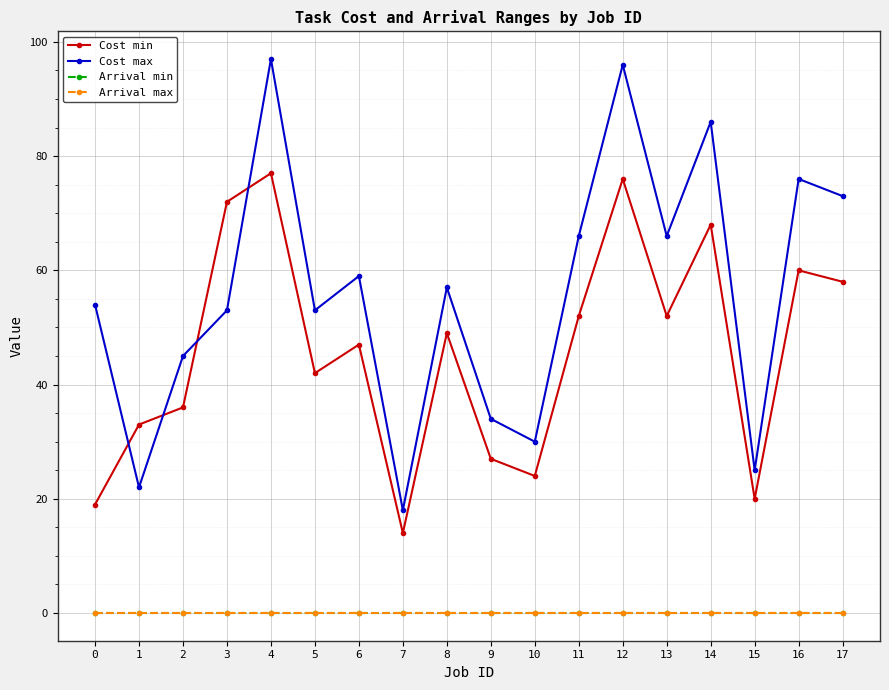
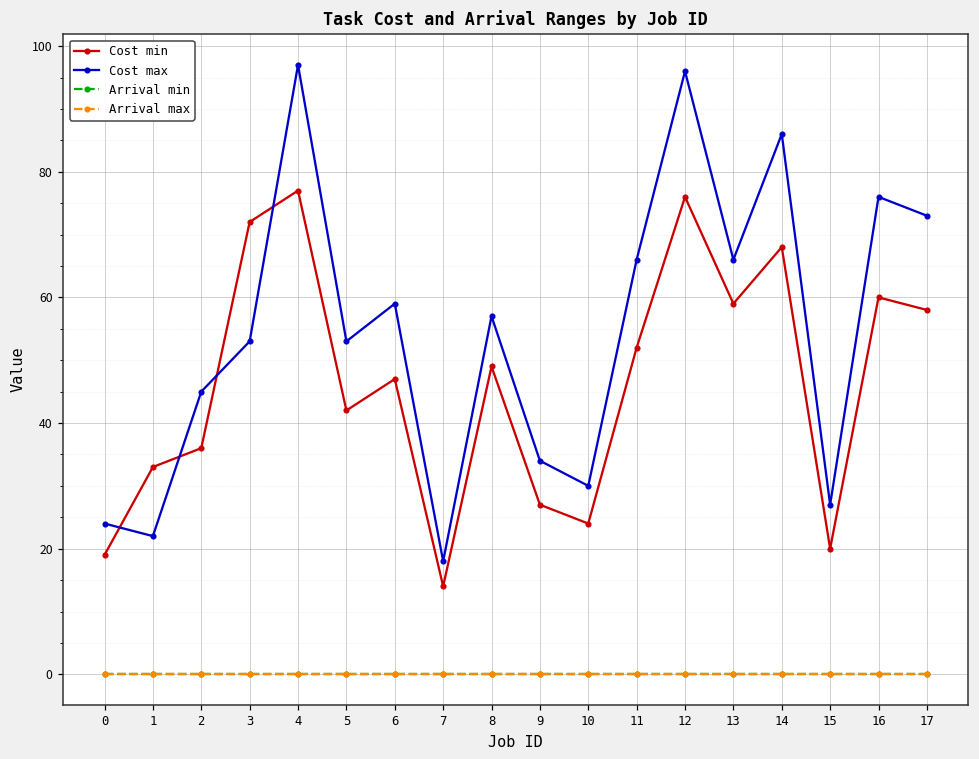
  {
    "Cost min": {
      "0": 19,
      "1": 33,
      "2": 36,
      "3": 72,
      "4": 77,
      "5": 42,
      "6": 47,
      "7": 14,
      "8": 49,
      "9": 27,
      "10": 24,
      "11": 52,
      "12": 76,
-     "13": 52,
+     "13": 59,
      "14": 68,
      "15": 20,
      "16": 60,
      "17": 58
    },
    "Cost max": {
-     "0": 54,
+     "0": 24,
      "1": 22,
      "2": 45,
      "3": 53,
      "4": 97,
      "5": 53,
      "6": 59,
      "7": 18,
      "8": 57,
      "9": 34,
      "10": 30,
      "11": 66,
      "12": 96,
      "13": 66,
      "14": 86,
-     "15": 25,
+     "15": 27,
      "16": 76,
      "17": 73
    },
    "Arrival max": {
      "0": 0,
      "1": 0,
      "2": 0,
      "3": 0,
      "4": 0,
      "5": 0,
      "6": 0,
      "7": 0,
      "8": 0,
      "9": 0,
      "10": 0,
      "11": 0,
      "12": 0,
      "13": 0,
      "14": 0,
      "15": 0,
      "16": 0,
      "17": 0
    }
  }
